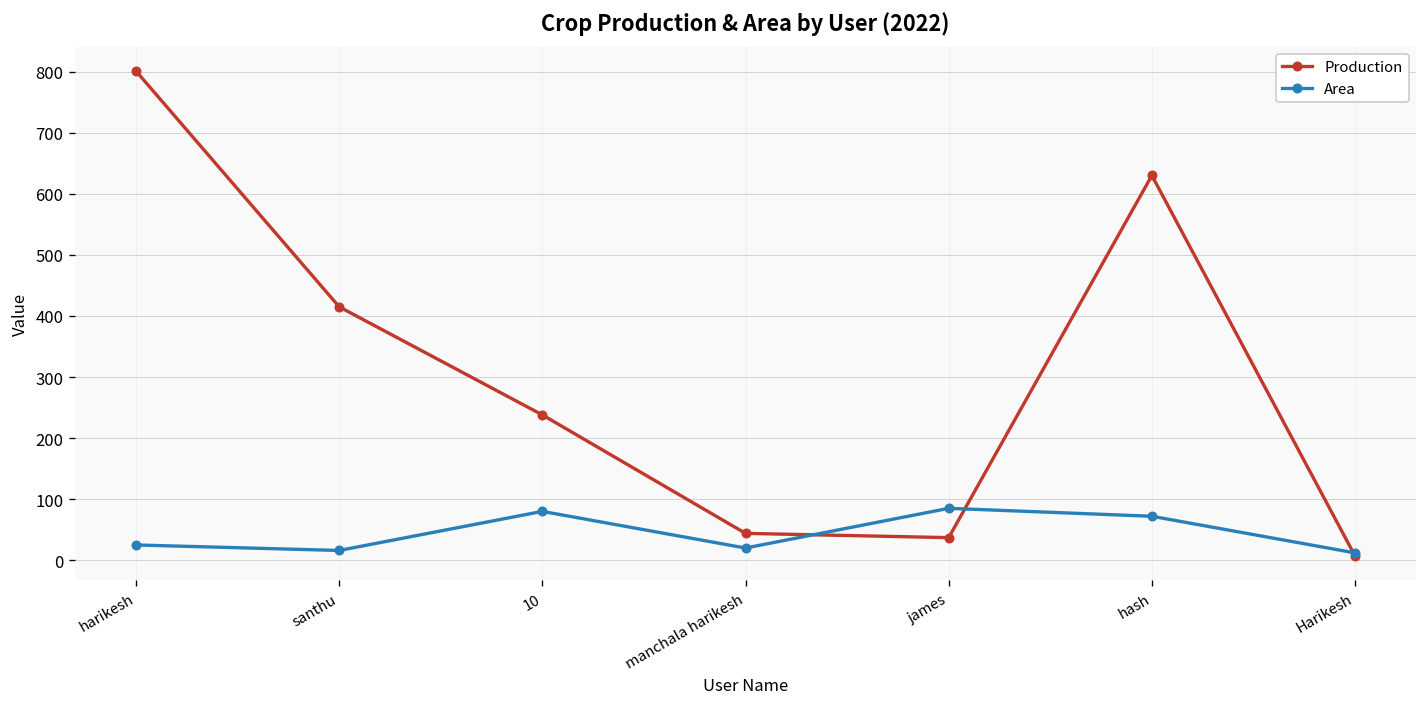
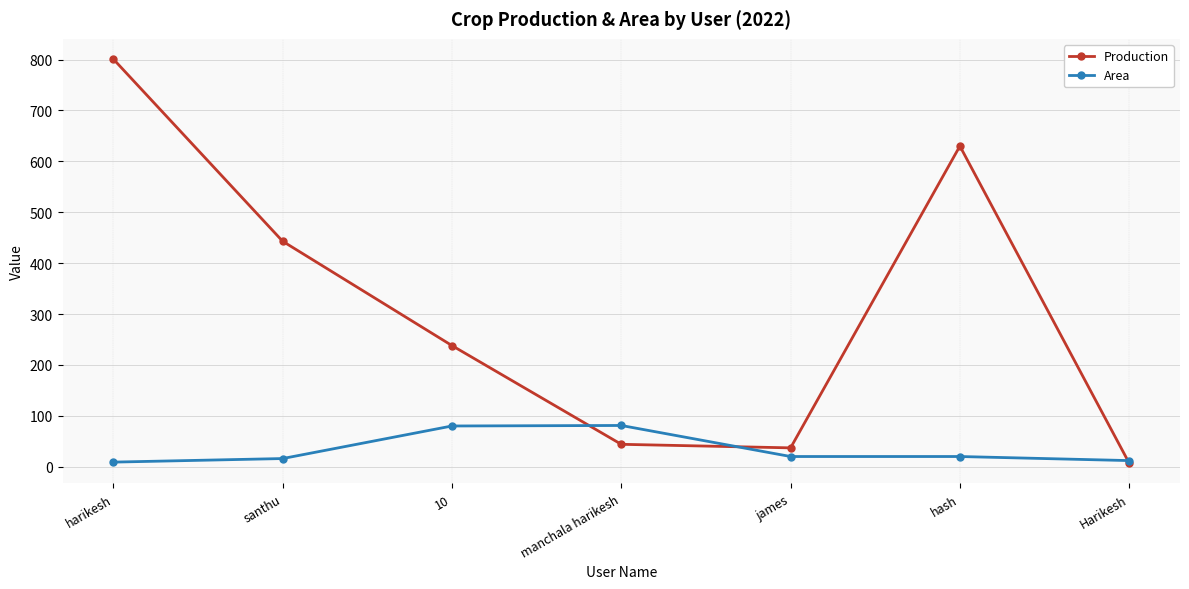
  {
    "Production": {
      "harikesh": 800,
-     "santhu": 420,
+     "santhu": 440,
      "10": 240,
      "manchala harikesh": 40,
      "james": 40,
      "hash": 630
    },
    "Area": {
-     "harikesh": 30,
+     "harikesh": 10,
      "santhu": 20,
      "10": 80,
-     "manchala harikesh": 20,
-     "james": 90,
-     "hash": 70
+     "manchala harikesh": 80,
+     "james": 20,
+     "hash": 20
    }
  }
